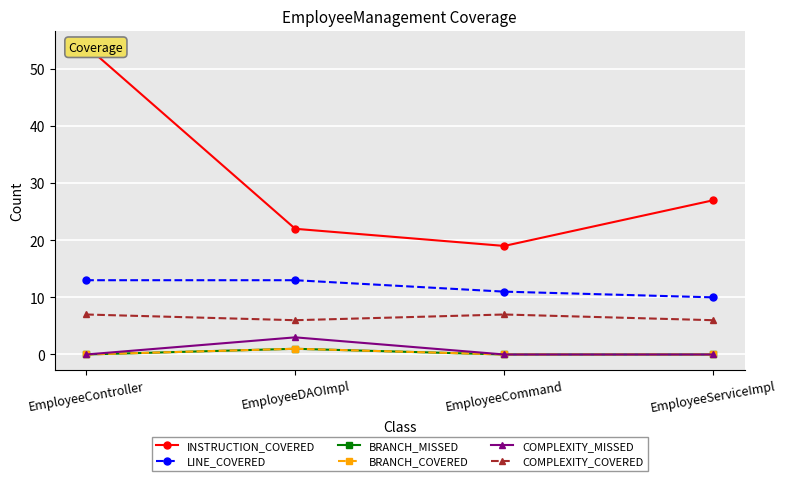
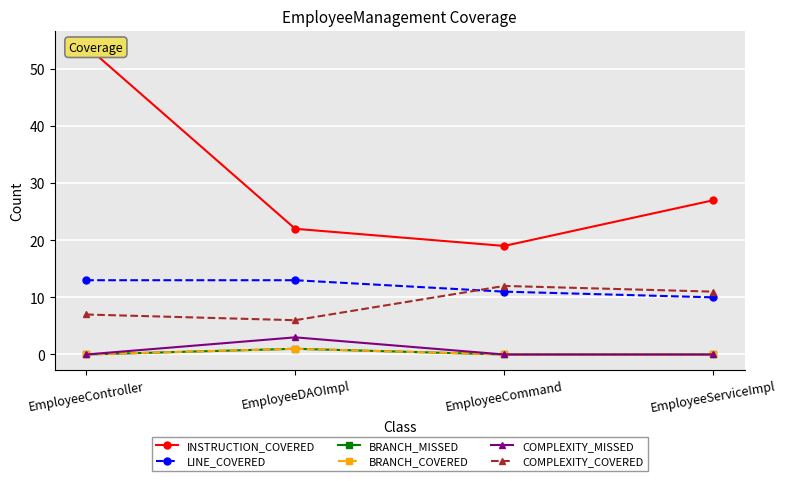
  {
    "INSTRUCTION_COVERED": {
      "EmployeeDAOImpl": 22,
      "EmployeeCommand": 19,
      "EmployeeServiceImpl": 27
    },
    "LINE_COVERED": {
      "EmployeeController": 13,
      "EmployeeDAOImpl": 13,
      "EmployeeCommand": 11,
      "EmployeeServiceImpl": 10
    },
    "BRANCH_COVERED": {
      "EmployeeDAOImpl": 1
    },
    "COMPLEXITY_MISSED": {
      "EmployeeDAOImpl": 3
    },
    "COMPLEXITY_COVERED": {
      "EmployeeController": 7,
      "EmployeeDAOImpl": 6,
-     "EmployeeCommand": 7,
-     "EmployeeServiceImpl": 6
+     "EmployeeCommand": 12,
+     "EmployeeServiceImpl": 11
    }
  }
